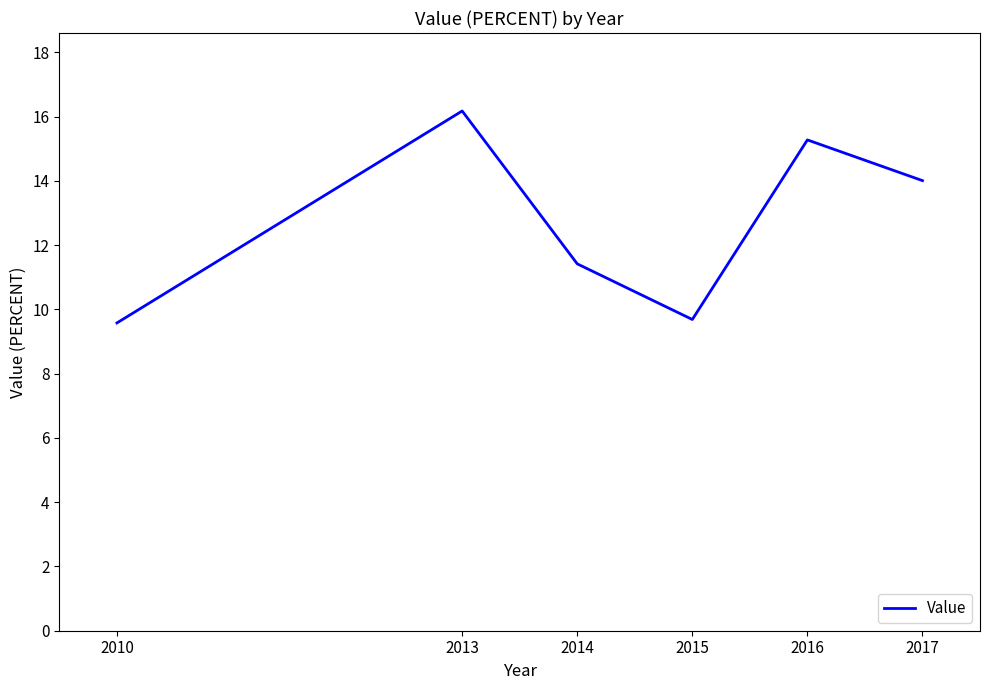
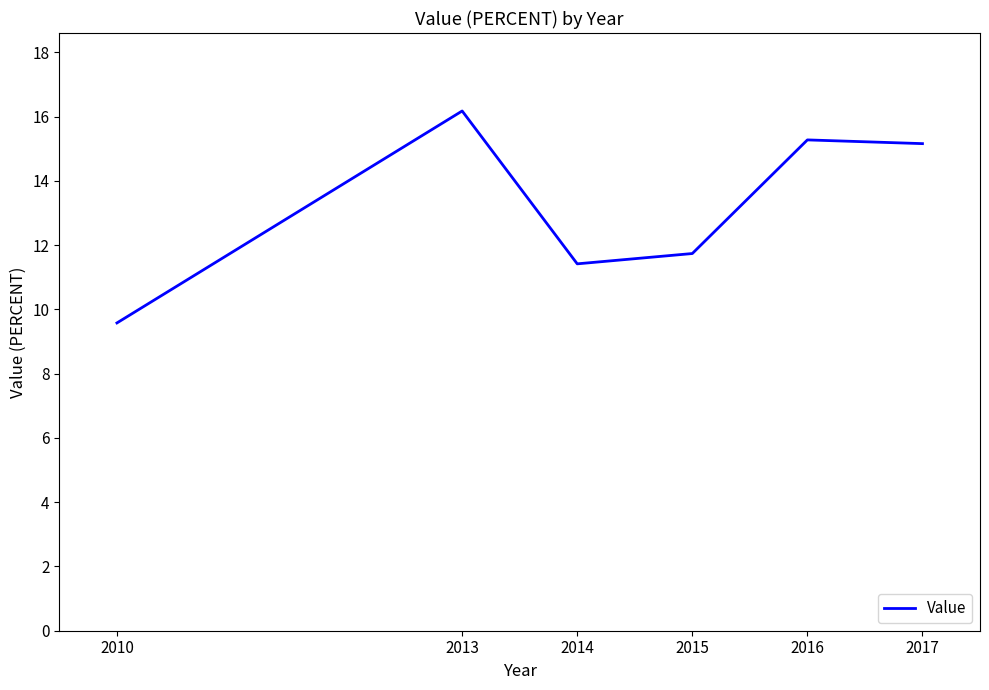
  {
    "2010": 9.6,
    "2013": 16.2,
    "2014": 11.4,
-   "2015": 9.7,
+   "2015": 11.7,
    "2016": 15.3,
-   "2017": 14.0
+   "2017": 15.2
  }
